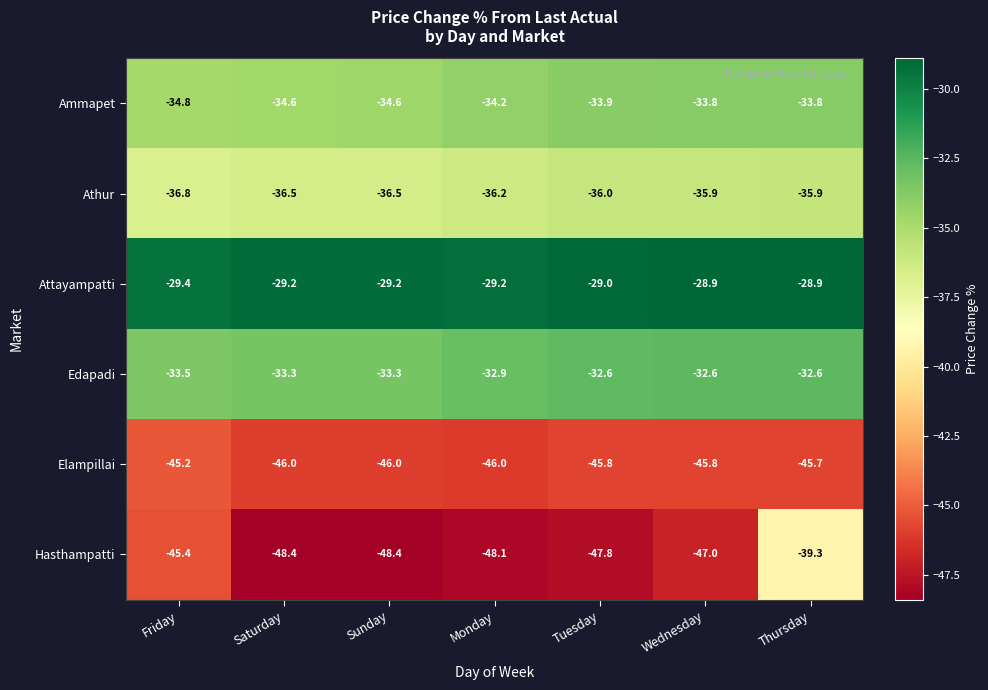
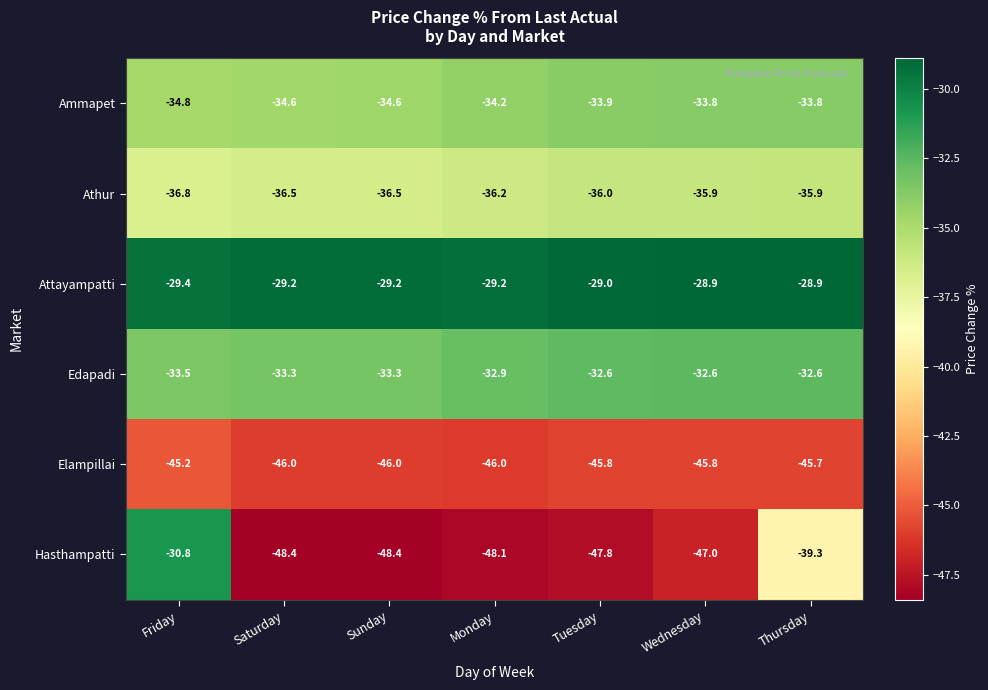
  {
    "Ammapet": {
      "Friday": -34.8,
      "Saturday": -34.6,
      "Sunday": -34.6,
      "Monday": -34.2,
      "Tuesday": -33.9,
      "Wednesday": -33.8
    },
    "Athur": {
      "Friday": -36.8,
      "Saturday": -36.5,
      "Sunday": -36.5,
      "Monday": -36.2,
      "Tuesday": -36.0,
      "Wednesday": -35.9,
      "Thursday": -35.9
    },
    "Attayampatti": {
      "Friday": -29.4,
      "Saturday": -29.2,
      "Sunday": -29.2,
      "Monday": -29.2,
      "Tuesday": -29.0,
      "Wednesday": -28.9,
      "Thursday": -28.9
    },
    "Edapadi": {
      "Friday": -33.5,
      "Saturday": -33.3,
      "Sunday": -33.3,
      "Monday": -32.9,
      "Tuesday": -32.6,
      "Wednesday": -32.6,
      "Thursday": -32.6
    },
    "Elampillai": {
      "Friday": -45.2,
      "Saturday": -46.0,
      "Sunday": -46.0,
      "Monday": -46.0,
      "Tuesday": -45.8,
      "Wednesday": -45.8,
      "Thursday": -45.7
    },
    "Hasthampatti": {
-     "Friday": -45.4,
+     "Friday": -30.8,
      "Saturday": -48.4,
      "Sunday": -48.4,
      "Monday": -48.1,
      "Tuesday": -47.8,
      "Wednesday": -47.0,
      "Thursday": -39.3
    }
  }
